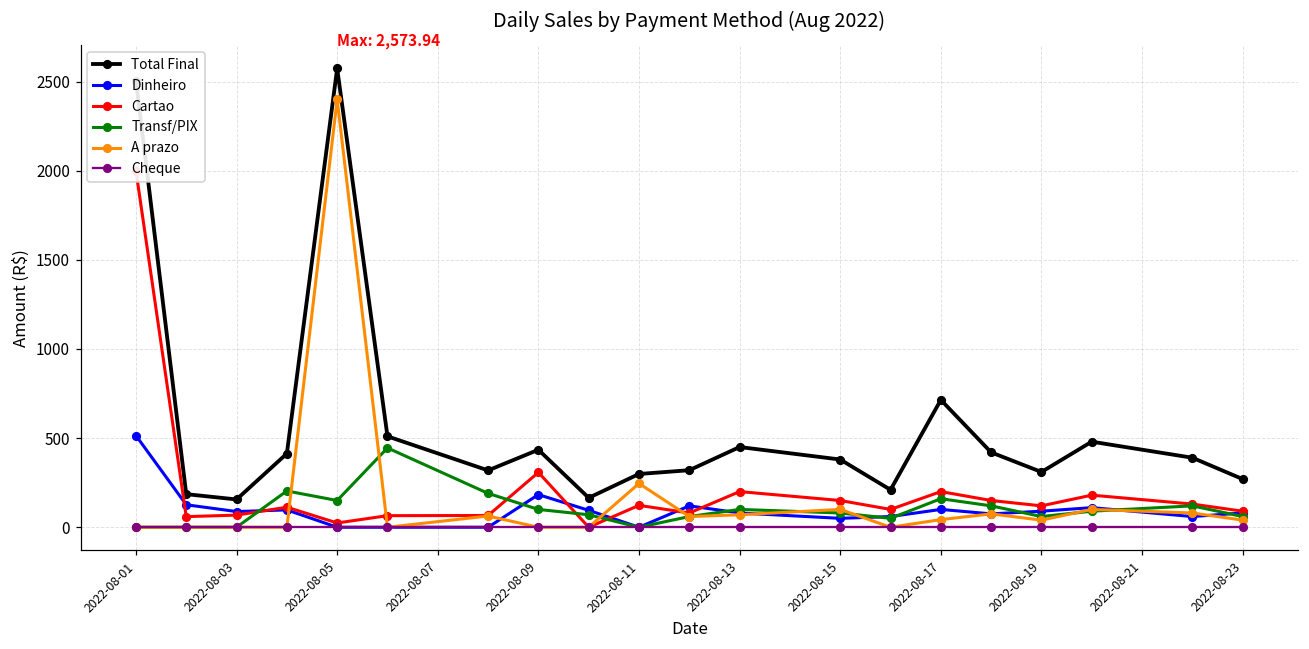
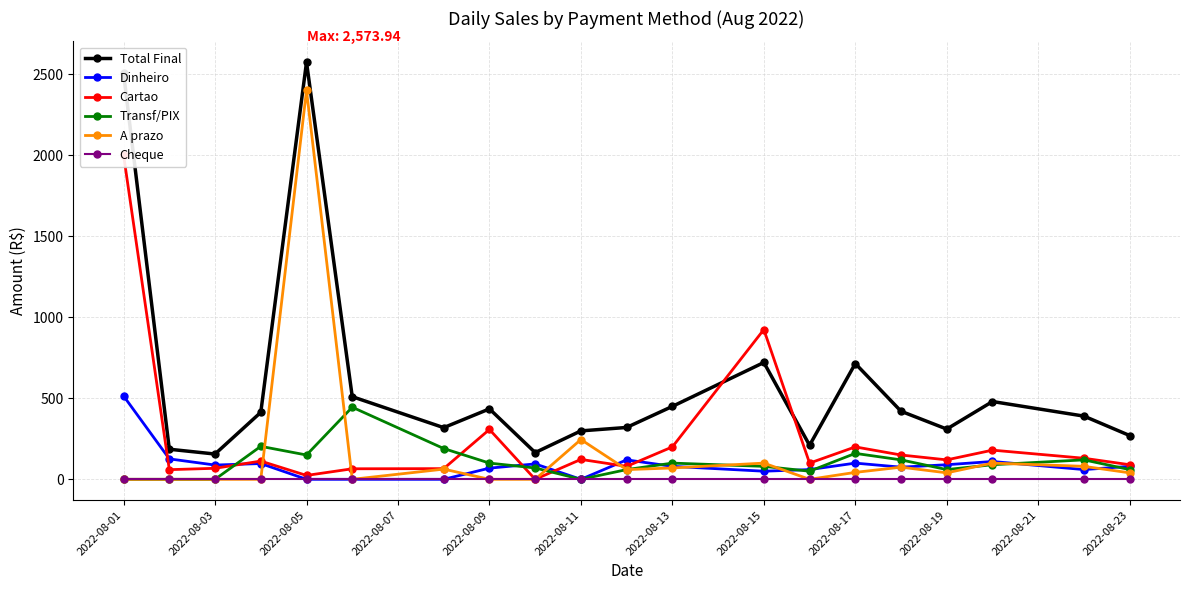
  {
    "Total Final": {
      "2022-08-03": 160,
      "2022-08-09": 430,
      "2022-08-11": 300,
      "2022-08-13": 450,
-     "2022-08-15": 380,
+     "2022-08-15": 720,
      "2022-08-17": 710,
      "2022-08-19": 310,
      "2022-08-23": 270
    },
    "Dinheiro": {
      "2022-08-01": 510,
      "2022-08-03": 90,
-     "2022-08-09": 180,
+     "2022-08-09": 70,
      "2022-08-15": 50,
      "2022-08-17": 100,
      "2022-08-19": 90
    },
    "Cartao": {
      "2022-08-03": 70,
      "2022-08-05": 20,
      "2022-08-09": 310,
      "2022-08-11": 120,
      "2022-08-13": 200,
-     "2022-08-15": 150,
+     "2022-08-15": 920,
      "2022-08-17": 200,
      "2022-08-19": 120
    },
    "Transf/PIX": {
      "2022-08-05": 150,
      "2022-08-09": 100,
      "2022-08-13": 100,
      "2022-08-15": 80,
      "2022-08-17": 160,
      "2022-08-19": 60,
      "2022-08-23": 60
    },
    "A prazo": {
      "2022-08-05": 2400,
      "2022-08-11": 250,
      "2022-08-15": 100,
      "2022-08-17": 40,
      "2022-08-19": 40,
      "2022-08-23": 40
    },
    "Cheque": {
      "2022-08-13": 0,
      "2022-08-15": 0,
      "2022-08-17": 0,
      "2022-08-19": 0,
      "2022-08-23": 0
    }
  }
